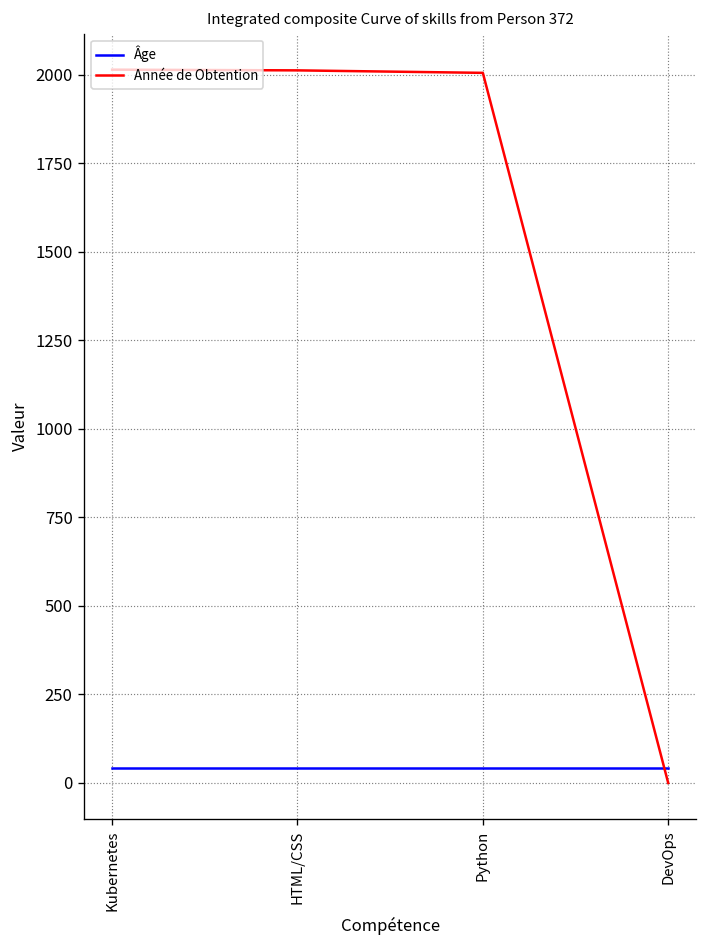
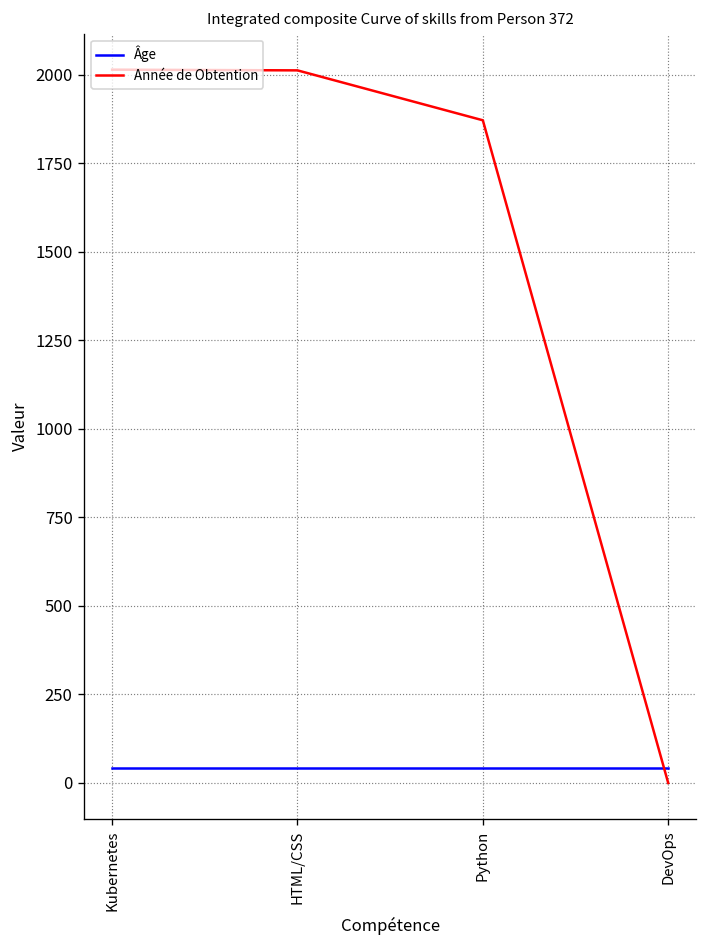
  {
    "Âge": {
      "Kubernetes": 40,
      "HTML/CSS": 40,
      "Python": 40,
      "DevOps": 40
    },
    "Année de Obtention": {
      "HTML/CSS": 2010,
-     "Python": 2010,
+     "Python": 1870,
      "DevOps": 0
    }
  }
